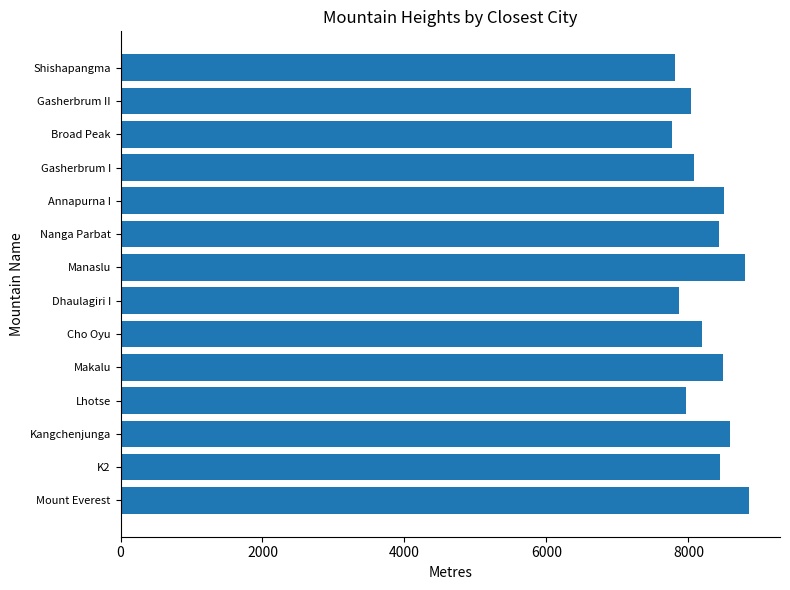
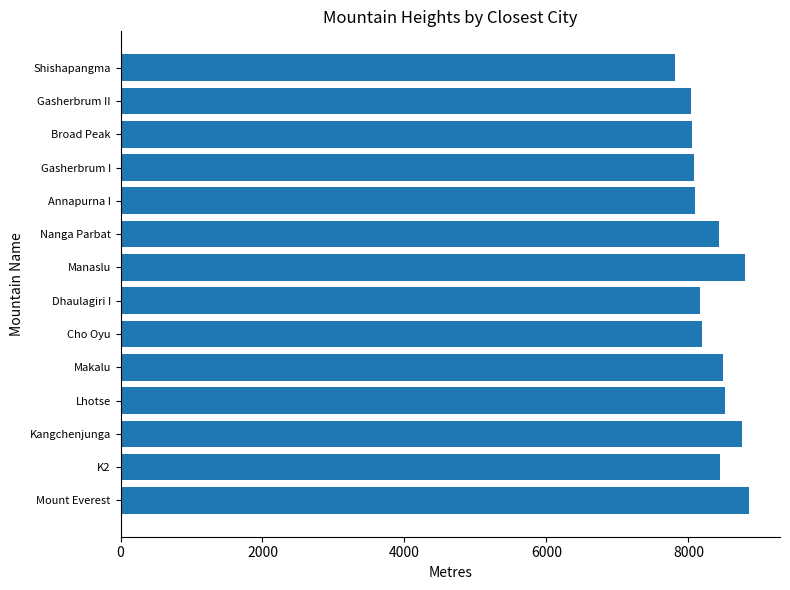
  {
    "Shishapangma": 7800,
    "Gasherbrum II": 8000,
-   "Broad Peak": 7800,
+   "Broad Peak": 8100,
    "Gasherbrum I": 8100,
-   "Annapurna I": 8500,
+   "Annapurna I": 8100,
    "Nanga Parbat": 8400,
    "Manaslu": 8800,
-   "Dhaulagiri I": 7900,
+   "Dhaulagiri I": 8200,
    "Cho Oyu": 8200,
    "Makalu": 8500,
-   "Lhotse": 8000,
-   "Kangchenjunga": 8600,
+   "Lhotse": 8500,
+   "Kangchenjunga": 8800,
    "K2": 8500,
    "Mount Everest": 8800
  }
